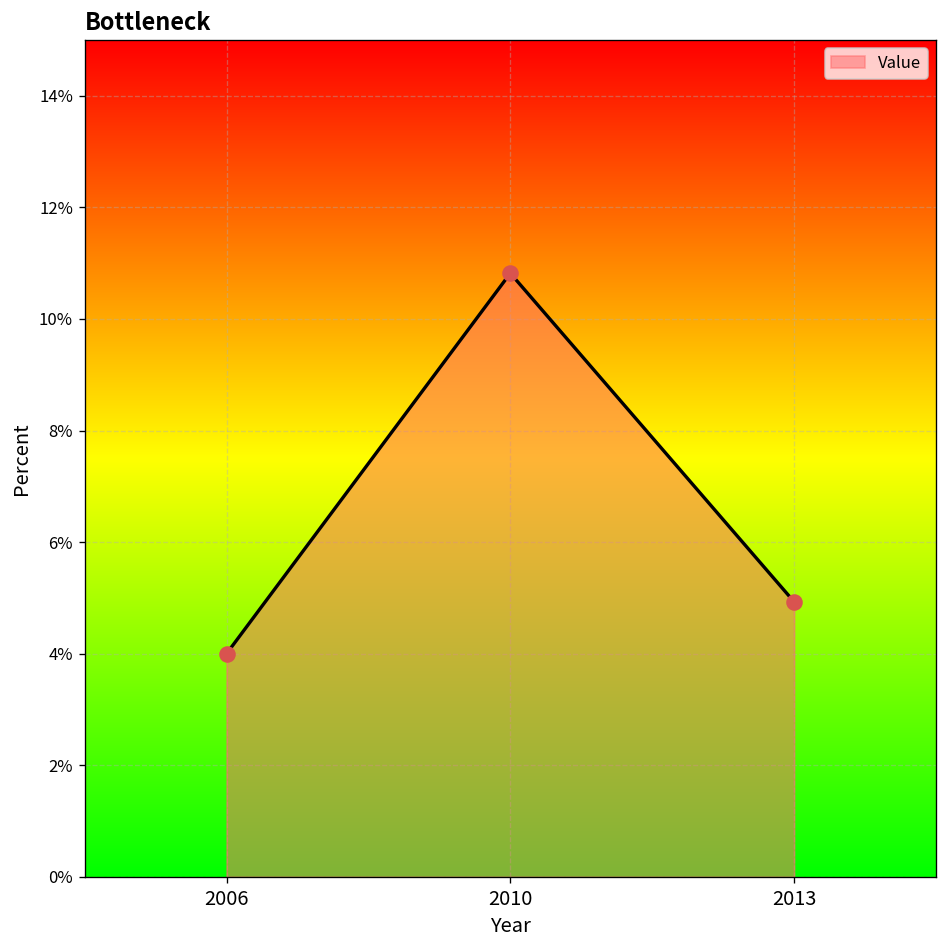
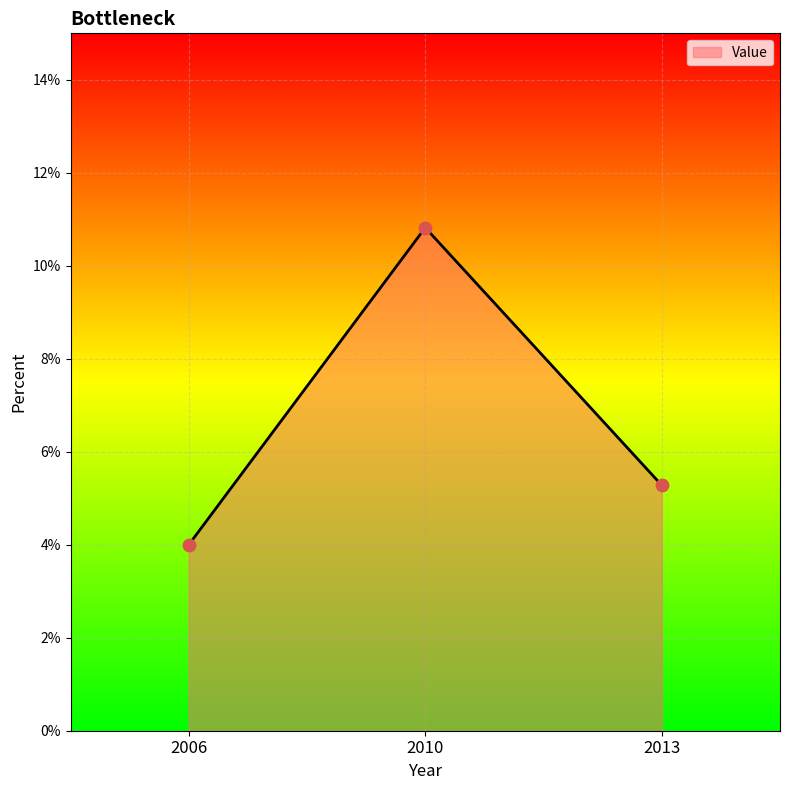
  {
    "2006": "4.0%",
    "2010": "10.8%",
-   "2013": "4.9%"
+   "2013": "5.3%"
  }
